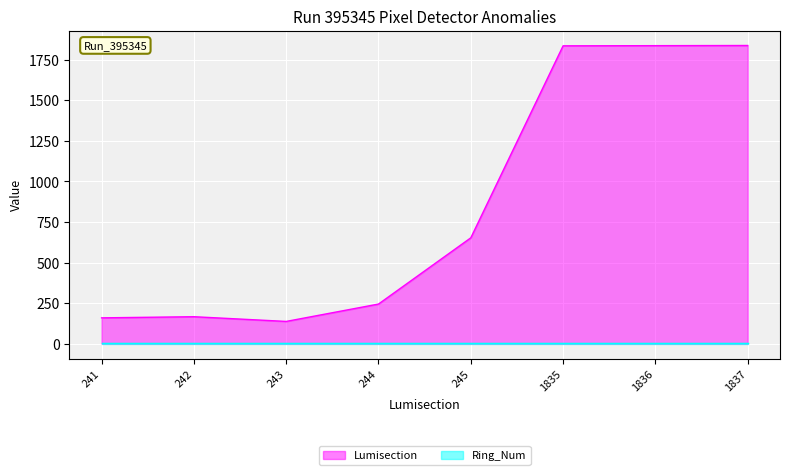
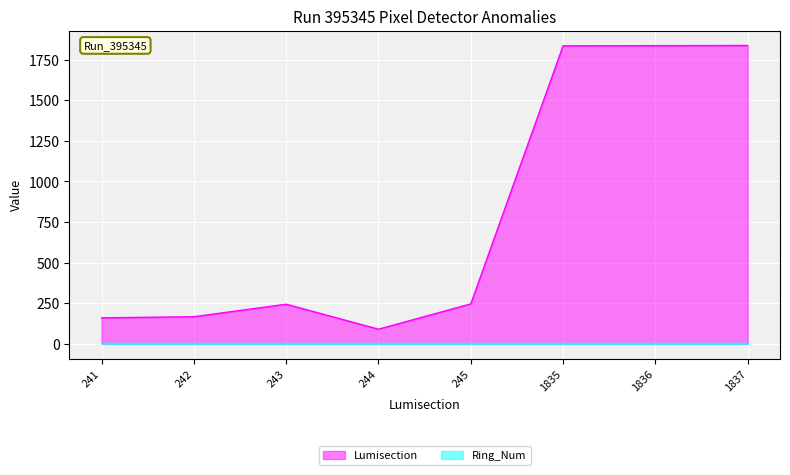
  {
    "Lumisection": {
      "241": 160,
      "242": 170,
-     "243": 140,
-     "244": 240,
-     "245": 650,
+     "243": 240,
+     "244": 90,
+     "245": 250,
      "1835": 1840,
      "1836": 1840,
      "1837": 1840
    },
    "Ring_Num": {
      "241": 0,
      "242": 0,
      "243": 0,
      "244": 0,
      "245": 0,
      "1835": 0,
      "1836": 0,
      "1837": 0
    }
  }
